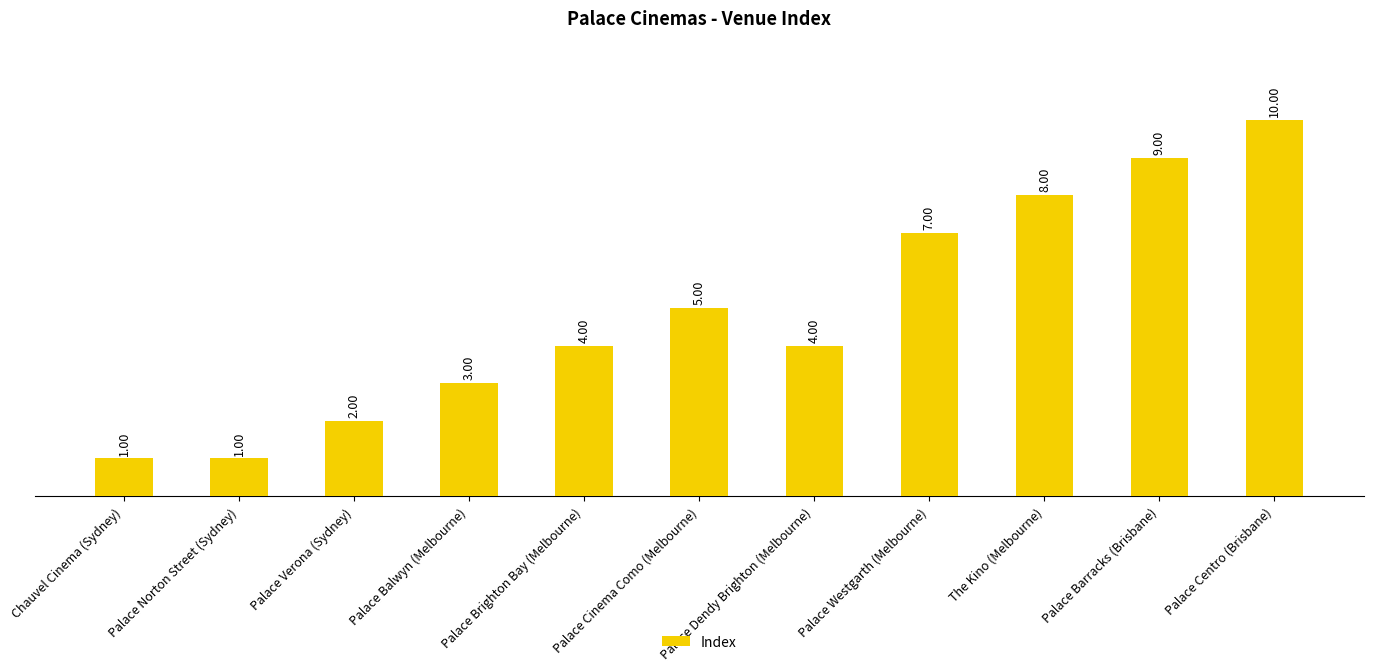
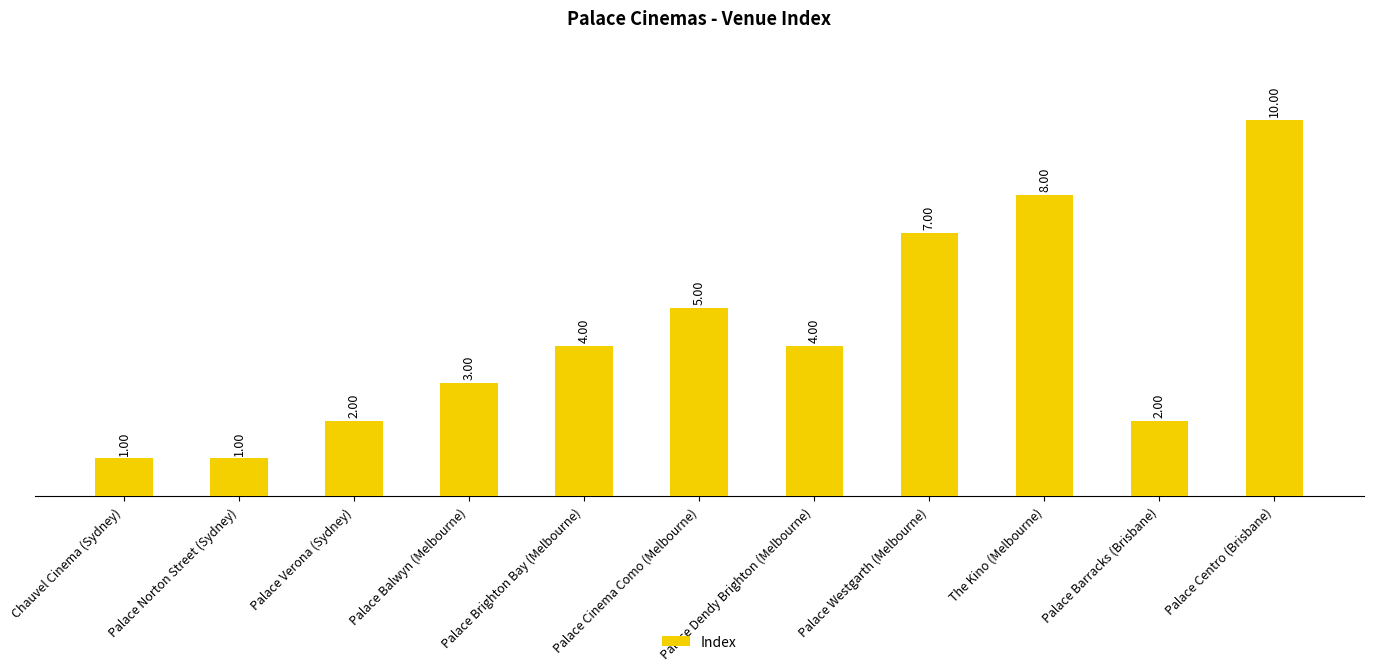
  {
    "Chauvel Cinema (Sydney)": 1.00,
    "Palace Norton Street (Sydney)": 1.00,
    "Palace Verona (Sydney)": 2.00,
    "Palace Balwyn (Melbourne)": 3.00,
    "Palace Brighton Bay (Melbourne)": 4.00,
    "Palace Cinema Como (Melbourne)": 5.00,
    "Palace Dendy Brighton (Melbourne)": 4.00,
    "Palace Westgarth (Melbourne)": 7.00,
    "The Kino (Melbourne)": 8.00,
-   "Palace Barracks (Brisbane)": 9.00,
+   "Palace Barracks (Brisbane)": 2.00,
    "Palace Centro (Brisbane)": 10.00
  }
